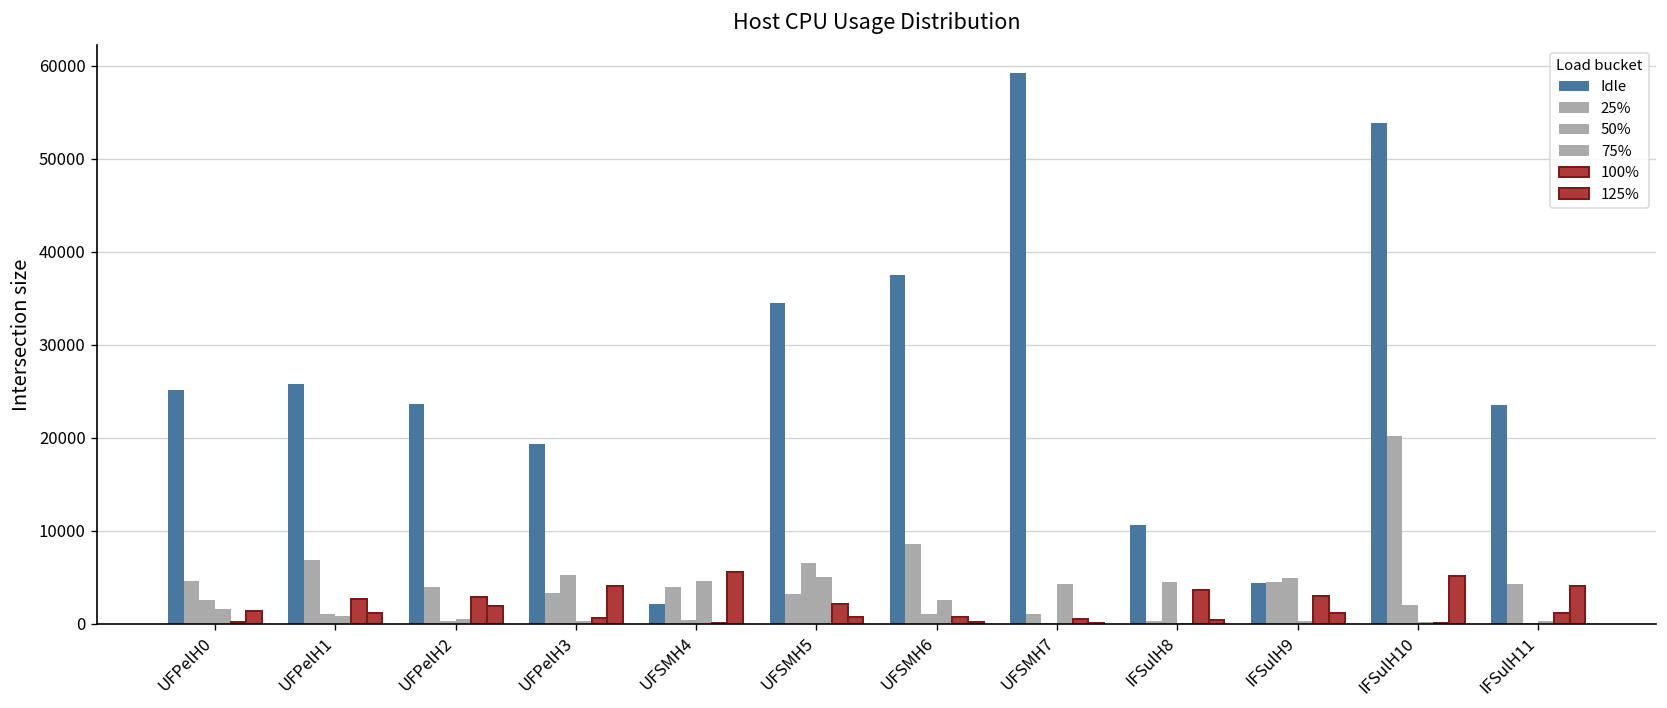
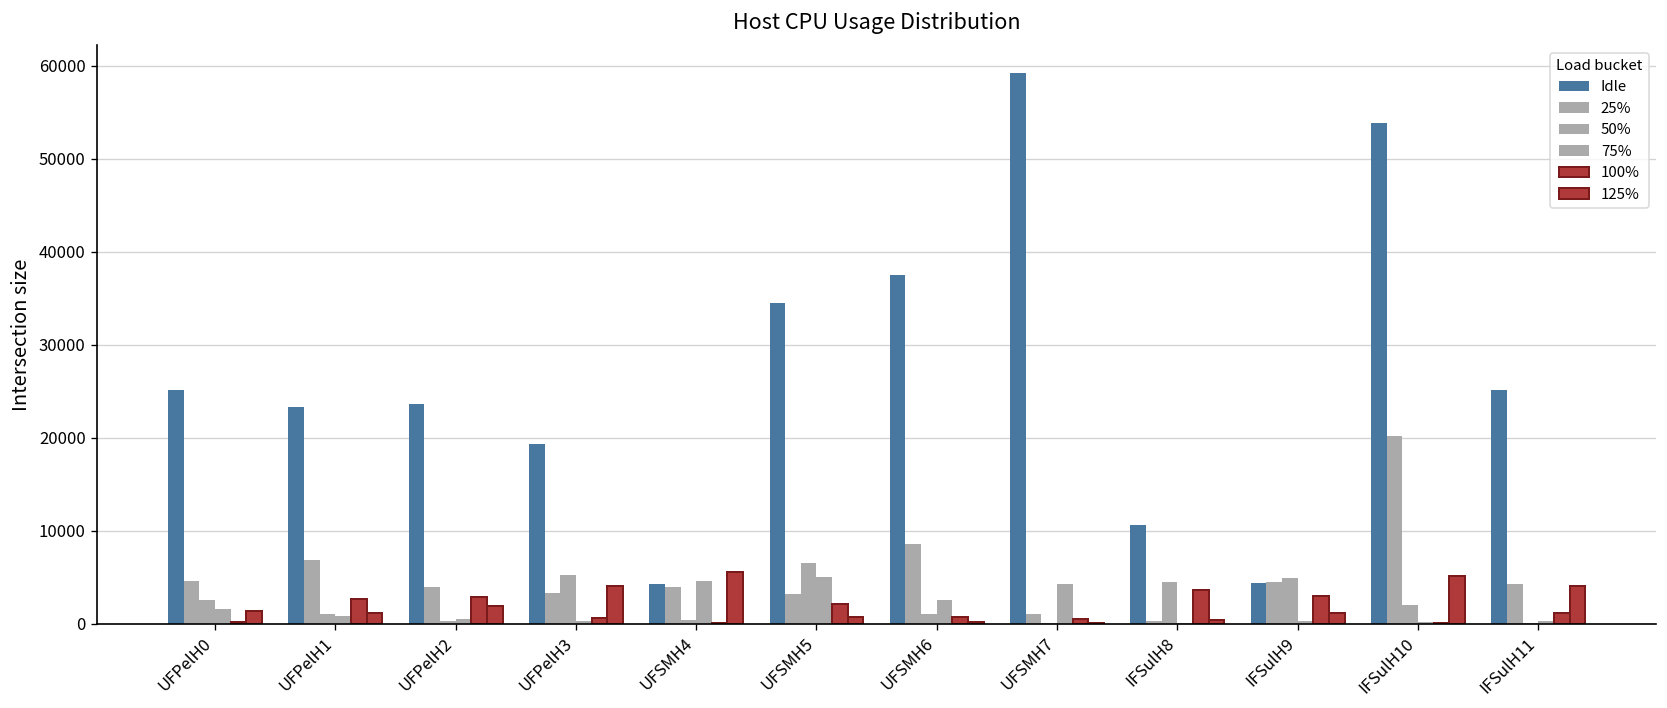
  {
    "Idle": {
      "UFPelH0": 25000,
-     "UFPelH1": 26000,
+     "UFPelH1": 23000,
      "UFPelH2": 24000,
      "UFPelH3": 19000,
-     "UFSMH4": 2000,
+     "UFSMH4": 4000,
      "UFSMH5": 35000,
      "UFSMH6": 38000,
      "UFSMH7": 59000,
      "IFSulH8": 11000,
      "IFSulH9": 4000,
      "IFSulH10": 54000,
-     "IFSulH11": 23000
+     "IFSulH11": 25000
    }
  }
